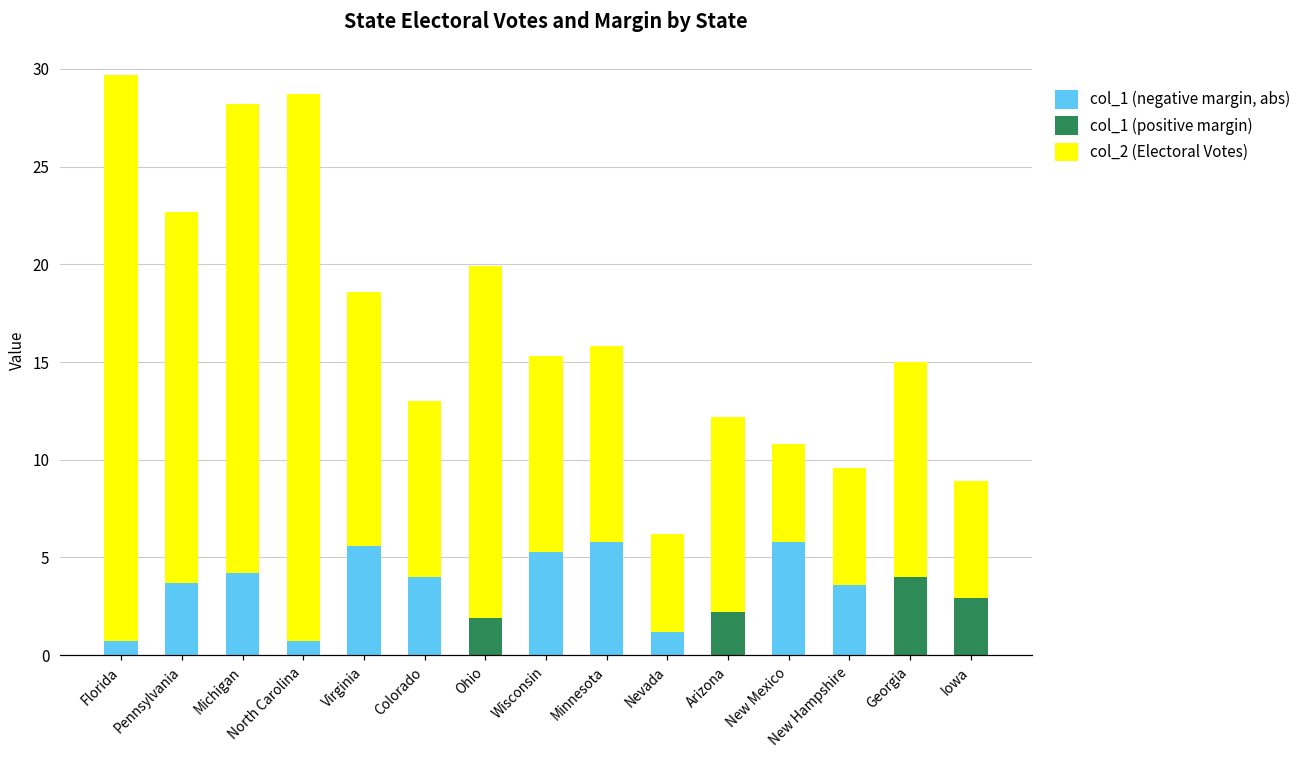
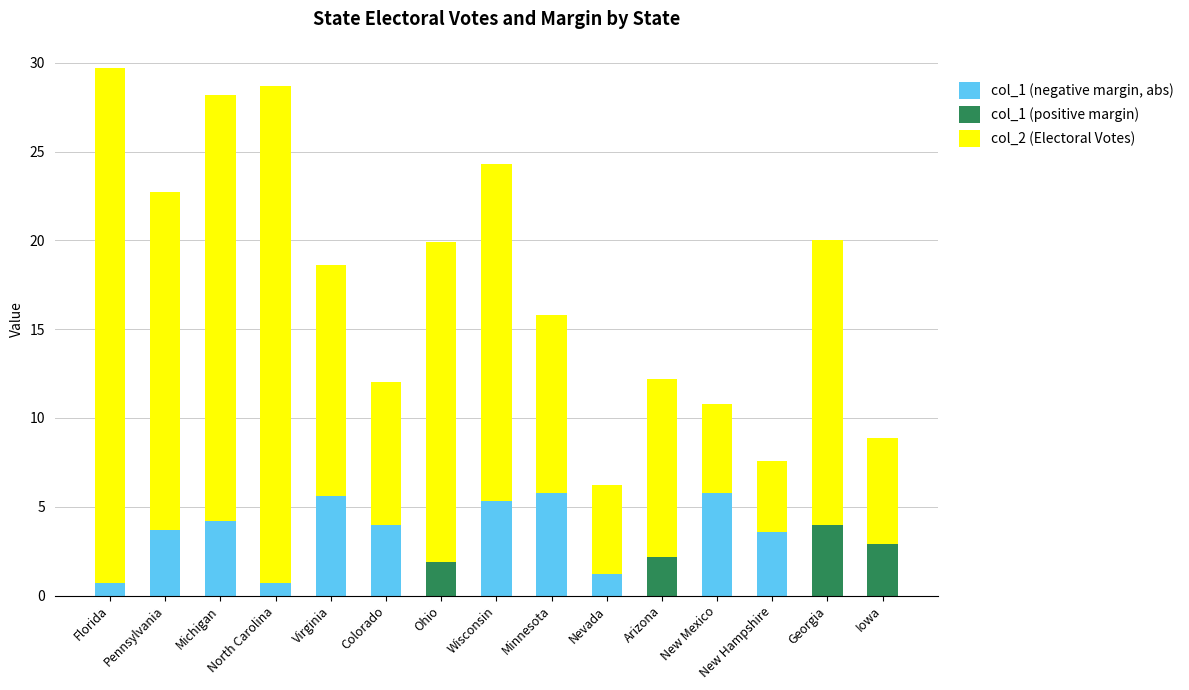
  {
    "col_1 (negative margin, abs)": {
      "Florida": 0.7,
      "Pennsylvania": 3.7,
      "Michigan": 4.2,
      "North Carolina": 0.7,
      "Virginia": 5.6,
      "Colorado": 4,
      "Ohio": 0,
      "Wisconsin": 5.3,
      "Minnesota": 5.8,
      "Nevada": 1.2,
      "Arizona": 0,
      "New Mexico": 5.8,
      "New Hampshire": 3.6,
      "Georgia": 0,
      "Iowa": 0
    },
    "col_1 (positive margin)": {
      "Florida": 0,
      "Pennsylvania": 0,
      "Michigan": 0,
      "North Carolina": 0,
      "Virginia": 0,
      "Colorado": 0,
      "Ohio": 2,
      "Wisconsin": 0,
      "Minnesota": 0,
      "Nevada": 0,
      "Arizona": 2.2,
      "New Mexico": 0,
      "New Hampshire": 0,
      "Georgia": 4,
      "Iowa": 3
    },
    "col_2 (Electoral Votes)": {
      "Florida": 29,
      "Pennsylvania": 19,
      "Michigan": 24,
      "North Carolina": 28,
      "Virginia": 13,
-     "Colorado": 9,
+     "Colorado": 8,
      "Ohio": 18,
-     "Wisconsin": 10,
+     "Wisconsin": 19,
      "Minnesota": 10,
      "Nevada": 5,
      "Arizona": 10,
      "New Mexico": 5,
-     "New Hampshire": 6,
-     "Georgia": 11,
+     "New Hampshire": 4,
+     "Georgia": 16,
      "Iowa": 6
    }
  }
